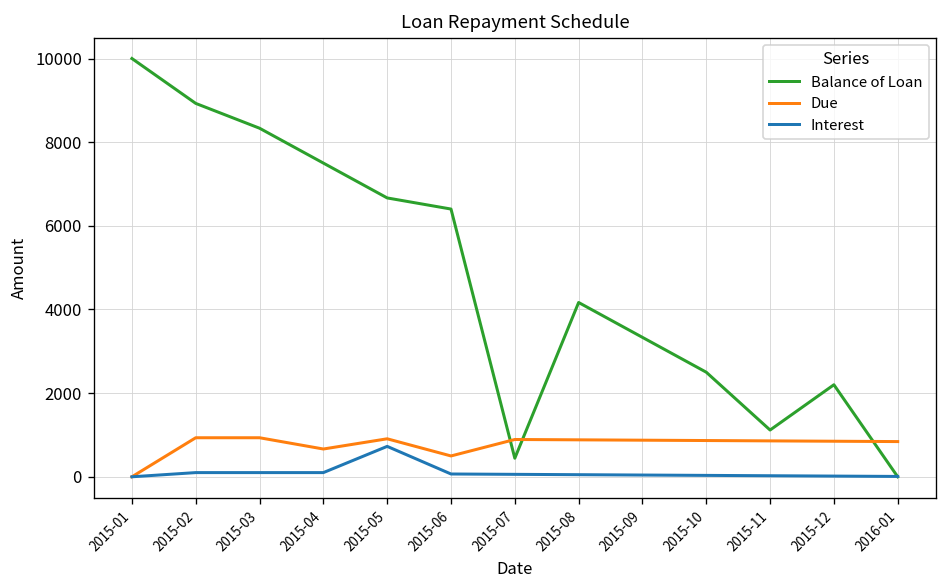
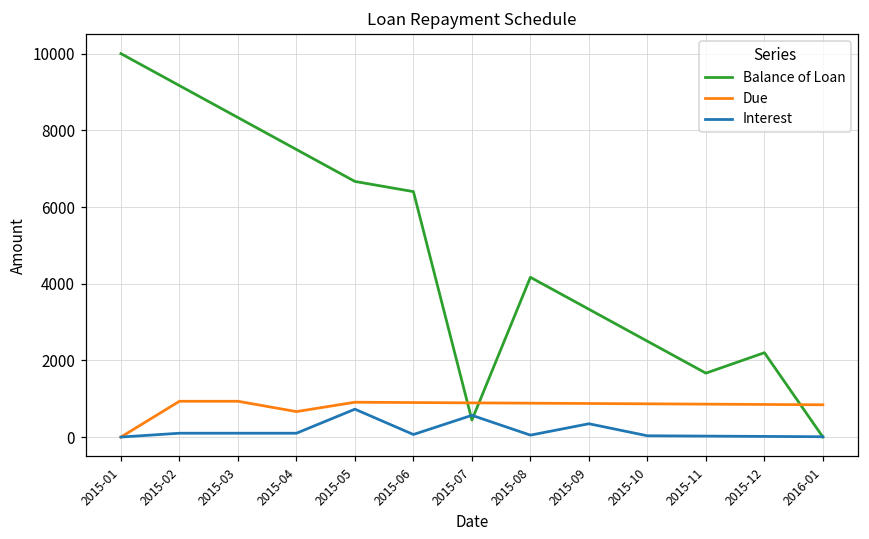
  {
    "Balance of Loan": {
      "2015-01": 10000,
-     "2015-02": 8900,
+     "2015-02": 9200,
      "2015-03": 8300,
      "2015-04": 7500,
      "2015-05": 6700,
      "2015-06": 6400,
      "2015-07": 400,
      "2015-08": 4200,
      "2015-09": 3300,
      "2015-10": 2500,
-     "2015-11": 1100,
+     "2015-11": 1700,
      "2015-12": 2200
    },
    "Due": {
      "2015-02": 900,
      "2015-03": 900,
      "2015-04": 700,
      "2015-05": 900,
-     "2015-06": 500,
+     "2015-06": 900,
      "2015-07": 900,
      "2015-08": 900,
      "2015-09": 900,
      "2015-10": 900,
      "2015-11": 900,
      "2015-12": 900,
      "2016-01": 800
    },
    "Interest": {
      "2015-02": 100,
      "2015-03": 100,
      "2015-04": 100,
      "2015-05": 700,
      "2015-06": 100,
-     "2015-07": 100,
+     "2015-07": 600,
      "2015-08": 100,
-     "2015-09": 0,
+     "2015-09": 300,
      "2015-10": 0,
      "2015-11": 0,
      "2015-12": 0
    }
  }
